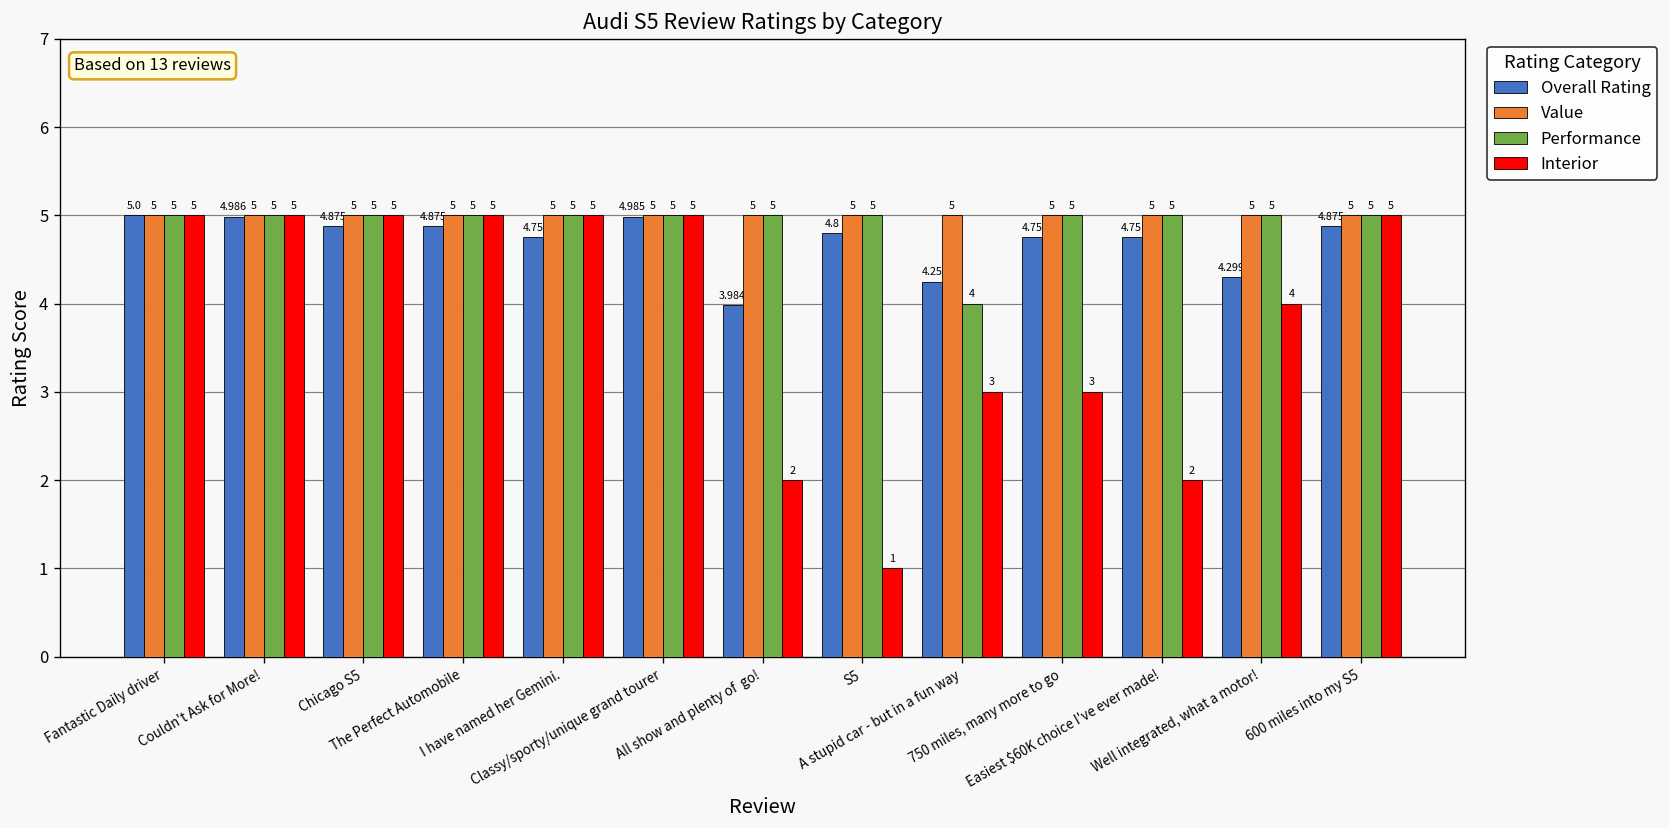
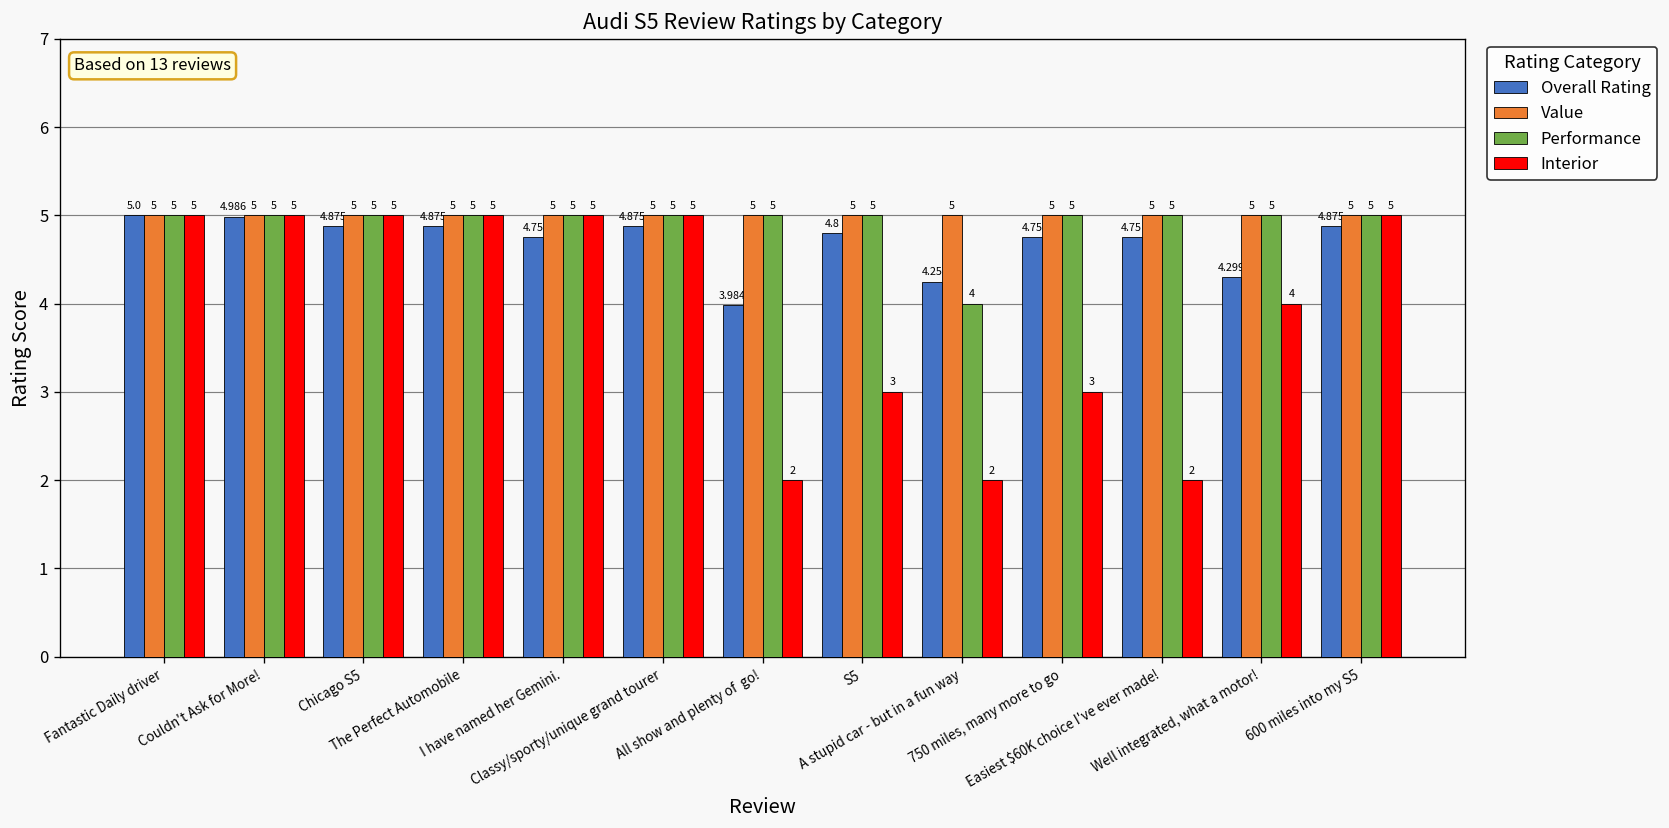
  {
    "Overall Rating": {
      "Fantastic Daily driver": 5.0,
      "Couldn't Ask for More!": 4.986,
      "Chicago S5": 4.875,
      "The Perfect Automobile": 4.875,
      "I have named her Gemini.": 4.75,
-     "Classy/sporty/unique grand tourer": 4.985,
+     "Classy/sporty/unique grand tourer": 4.875,
      "All show and plenty of go!": 3.984,
      "S5": 4.8,
      "A stupid car - but in a fun way": 4.25,
      "750 miles, many more to go": 4.75,
      "Easiest $60K choice I've ever made!": 4.75,
      "Well integrated, what a motor!": 4.299,
      "600 miles into my S5": 4.875
    },
    "Value": {
      "Fantastic Daily driver": 5,
      "Couldn't Ask for More!": 5,
      "Chicago S5": 5,
      "The Perfect Automobile": 5,
      "I have named her Gemini.": 5,
      "Classy/sporty/unique grand tourer": 5,
      "All show and plenty of go!": 5,
      "S5": 5,
      "A stupid car - but in a fun way": 5,
      "750 miles, many more to go": 5,
      "Easiest $60K choice I've ever made!": 5,
      "Well integrated, what a motor!": 5,
      "600 miles into my S5": 5
    },
    "Performance": {
      "Fantastic Daily driver": 5,
      "Couldn't Ask for More!": 5,
      "Chicago S5": 5,
      "The Perfect Automobile": 5,
      "I have named her Gemini.": 5,
      "Classy/sporty/unique grand tourer": 5,
      "All show and plenty of go!": 5,
      "S5": 5,
      "A stupid car - but in a fun way": 4,
      "750 miles, many more to go": 5,
      "Easiest $60K choice I've ever made!": 5,
      "Well integrated, what a motor!": 5,
      "600 miles into my S5": 5
    },
    "Interior": {
      "Fantastic Daily driver": 5,
      "Couldn't Ask for More!": 5,
      "Chicago S5": 5,
      "The Perfect Automobile": 5,
      "I have named her Gemini.": 5,
      "Classy/sporty/unique grand tourer": 5,
      "All show and plenty of go!": 2,
-     "S5": 1,
-     "A stupid car - but in a fun way": 3,
+     "S5": 3,
+     "A stupid car - but in a fun way": 2,
      "750 miles, many more to go": 3,
      "Easiest $60K choice I've ever made!": 2,
      "Well integrated, what a motor!": 4,
      "600 miles into my S5": 5
    }
  }
